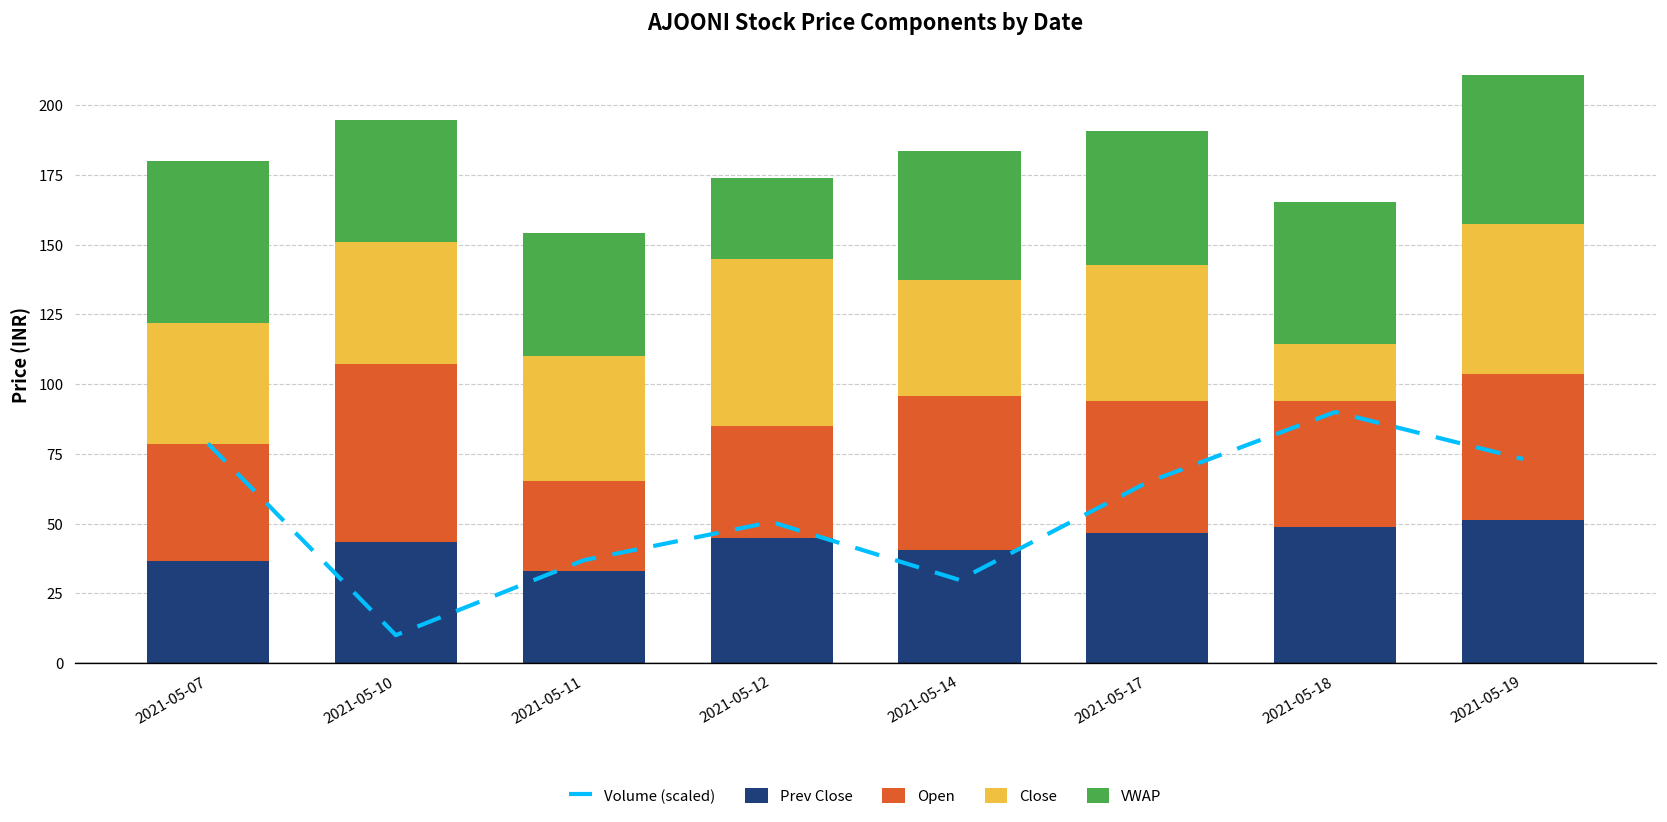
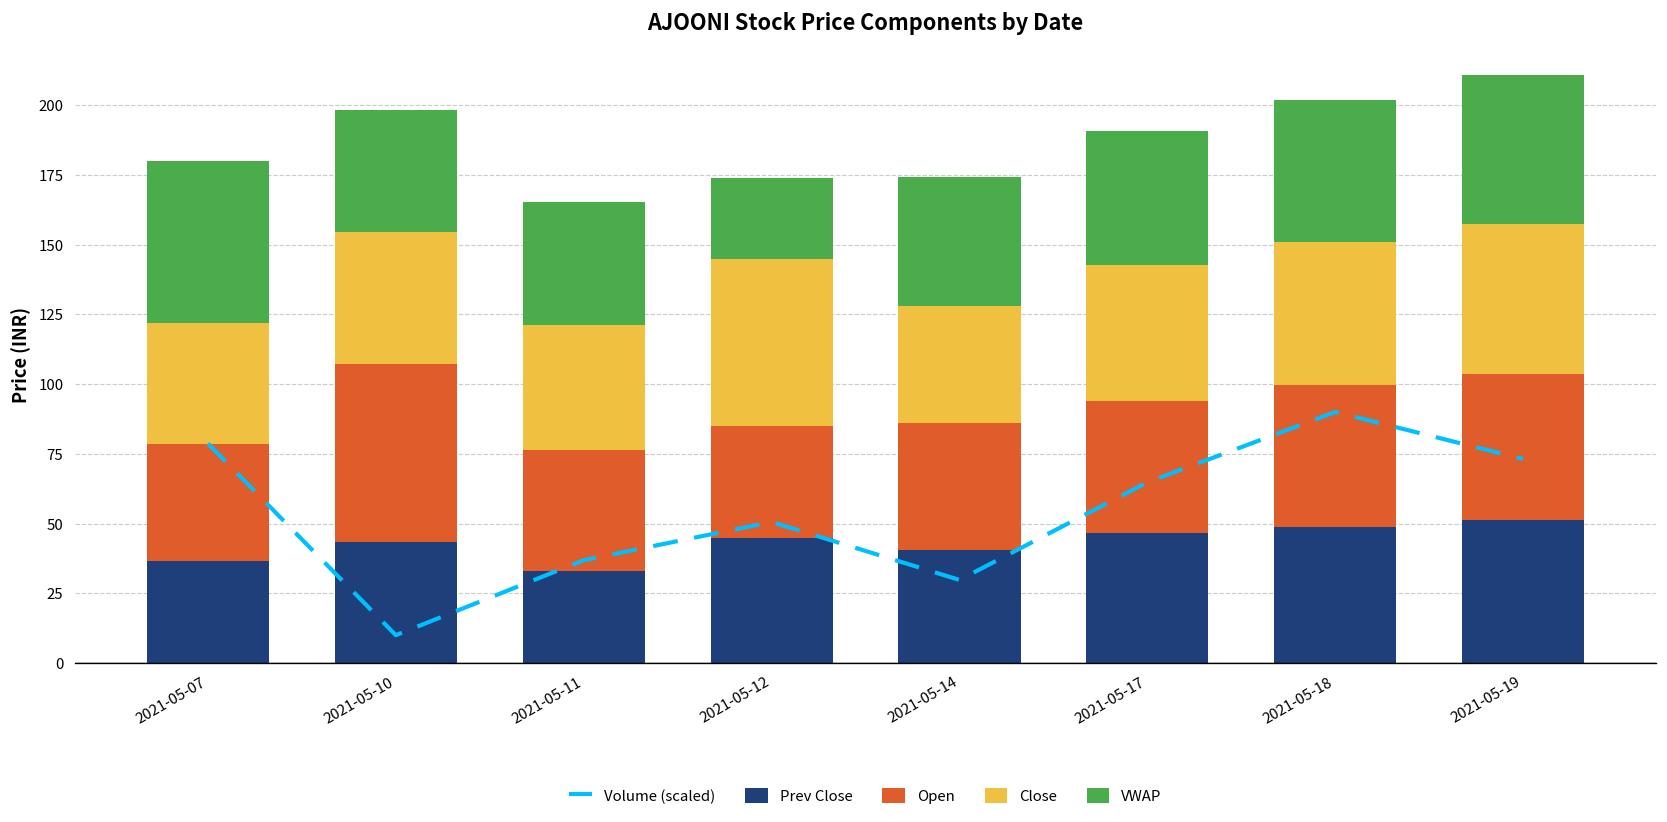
  {
    "Volume (scaled)": {
      "2021-05-07": 79,
      "2021-05-10": 10,
      "2021-05-11": 37,
      "2021-05-12": 51,
      "2021-05-14": 30,
      "2021-05-17": 65,
      "2021-05-18": 90,
      "2021-05-19": 73
    },
    "Prev Close": {
      "2021-05-07": 37,
      "2021-05-10": 44,
      "2021-05-11": 33,
      "2021-05-12": 45,
      "2021-05-14": 41,
      "2021-05-17": 47,
      "2021-05-18": 49,
      "2021-05-19": 51
    },
    "Open": {
      "2021-05-07": 42,
      "2021-05-10": 64,
-     "2021-05-11": 32,
+     "2021-05-11": 43,
      "2021-05-12": 40,
-     "2021-05-14": 55,
+     "2021-05-14": 46,
      "2021-05-17": 47,
-     "2021-05-18": 45,
+     "2021-05-18": 51,
      "2021-05-19": 53
    },
    "Close": {
      "2021-05-07": 44,
-     "2021-05-10": 44,
+     "2021-05-10": 47,
      "2021-05-11": 45,
      "2021-05-12": 60,
      "2021-05-14": 42,
      "2021-05-17": 49,
-     "2021-05-18": 20,
+     "2021-05-18": 51,
      "2021-05-19": 54
    },
    "VWAP": {
      "2021-05-07": 58,
      "2021-05-10": 44,
      "2021-05-11": 44,
      "2021-05-12": 29,
      "2021-05-14": 46,
      "2021-05-17": 48,
      "2021-05-18": 51,
      "2021-05-19": 53
    }
  }
